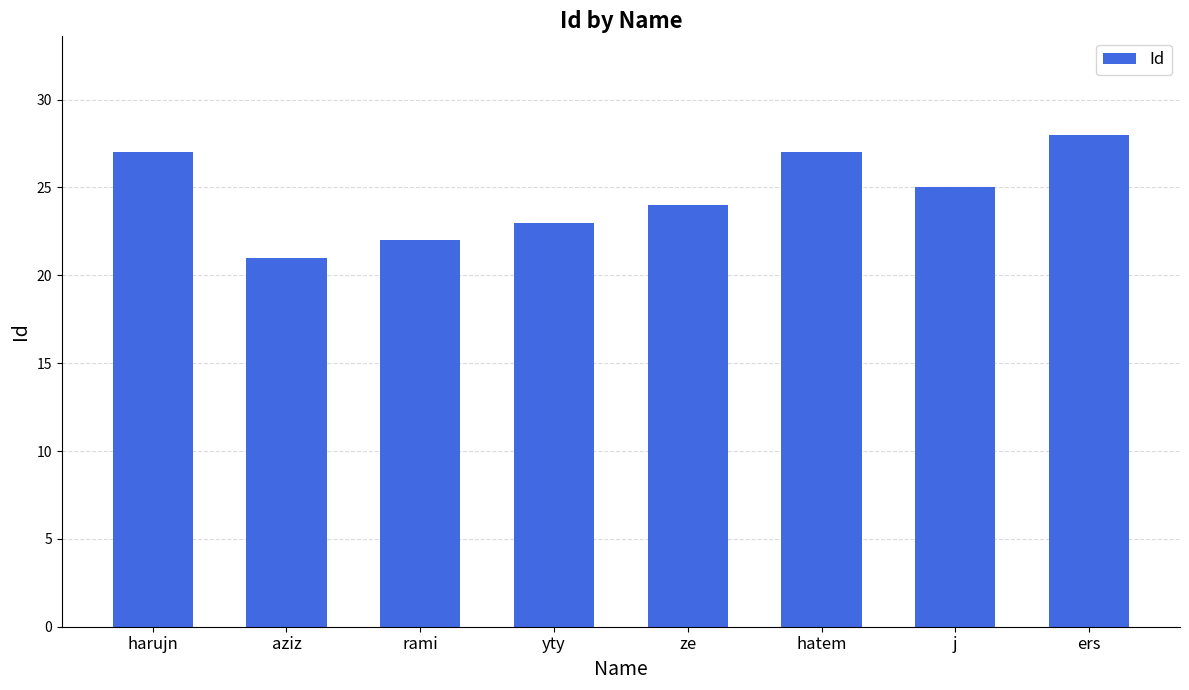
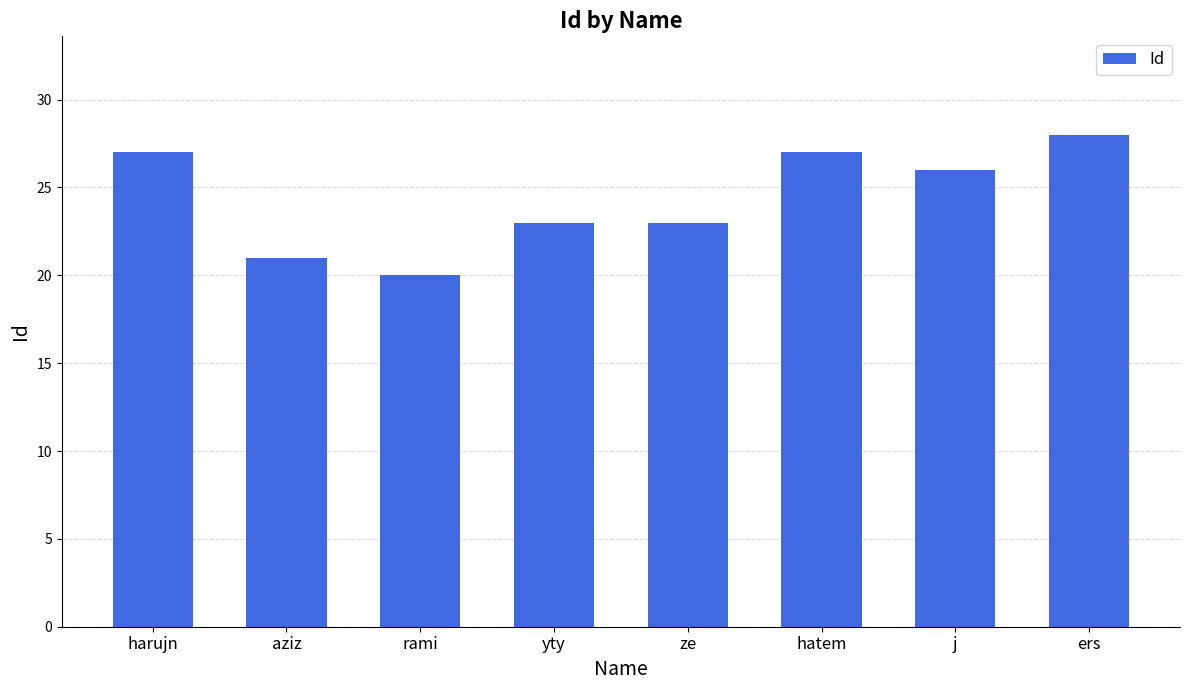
  {
    "harujn": 27,
    "aziz": 21,
-   "rami": 22,
+   "rami": 20,
    "yty": 23,
-   "ze": 24,
+   "ze": 23,
    "hatem": 27,
-   "j": 25,
+   "j": 26,
    "ers": 28
  }
